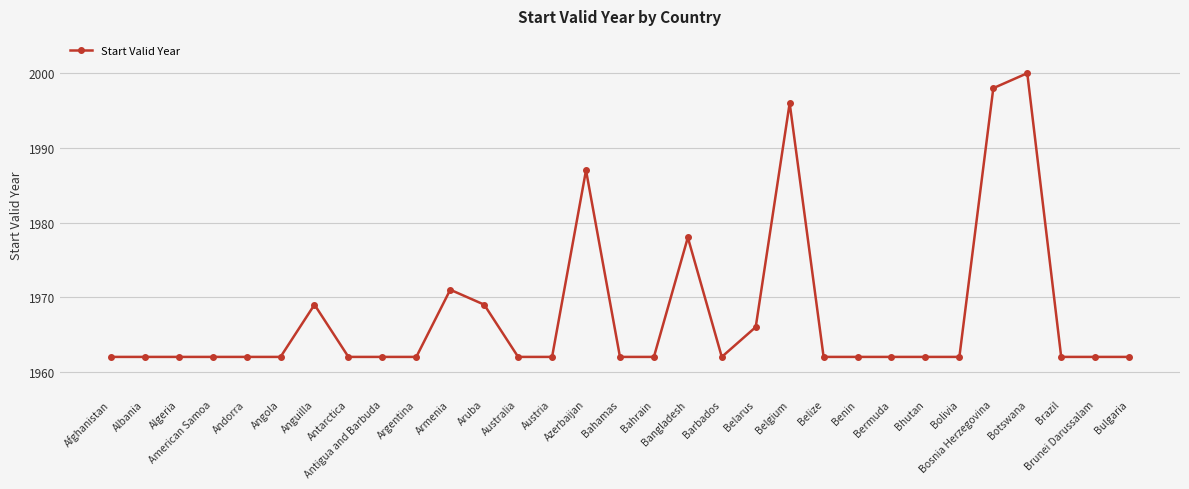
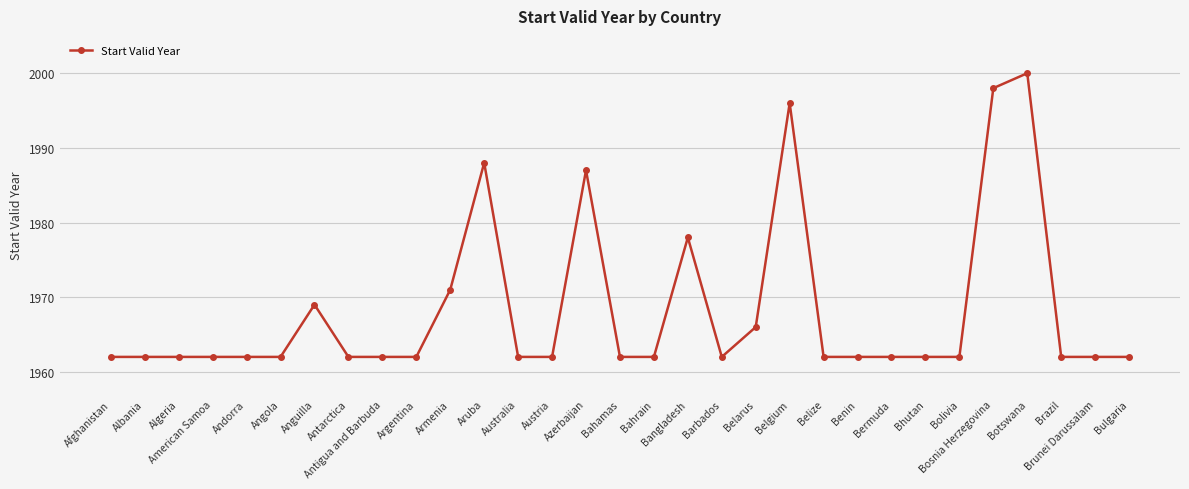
  {
    "Afghanistan": 1962,
    "Albania": 1962,
    "Algeria": 1962,
    "American Samoa": 1962,
    "Andorra": 1962,
    "Angola": 1962,
    "Anguilla": 1969,
    "Antarctica": 1962,
    "Antigua and Barbuda": 1962,
    "Argentina": 1962,
    "Armenia": 1971,
-   "Aruba": 1969,
+   "Aruba": 1988,
    "Australia": 1962,
    "Austria": 1962,
    "Azerbaijan": 1987,
    "Bahamas": 1962,
    "Bahrain": 1962,
    "Bangladesh": 1978,
    "Barbados": 1962,
    "Belarus": 1966,
    "Belgium": 1996,
    "Belize": 1962,
    "Benin": 1962,
    "Bermuda": 1962,
    "Bhutan": 1962,
    "Bolivia": 1962,
    "Bosnia Herzegovina": 1998,
    "Botswana": 2000,
    "Brazil": 1962,
    "Brunei Darussalam": 1962,
    "Bulgaria": 1962
  }
